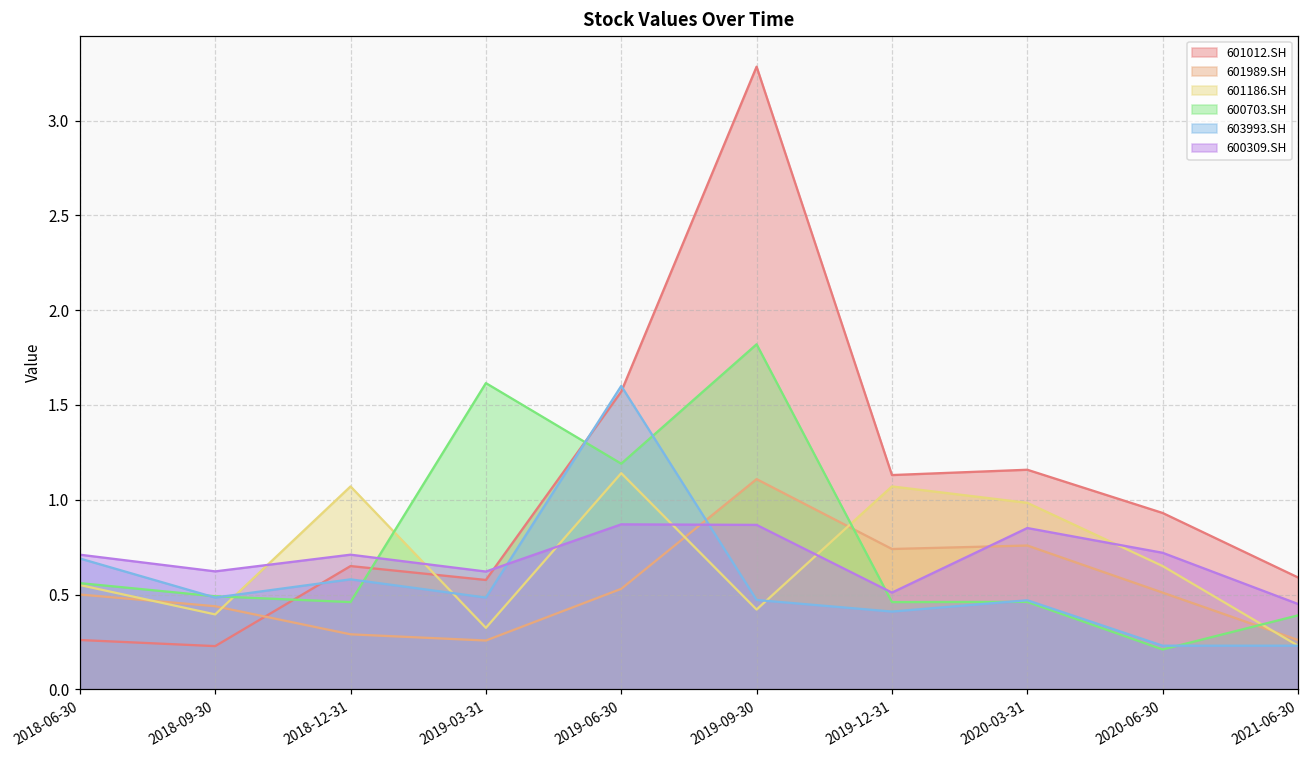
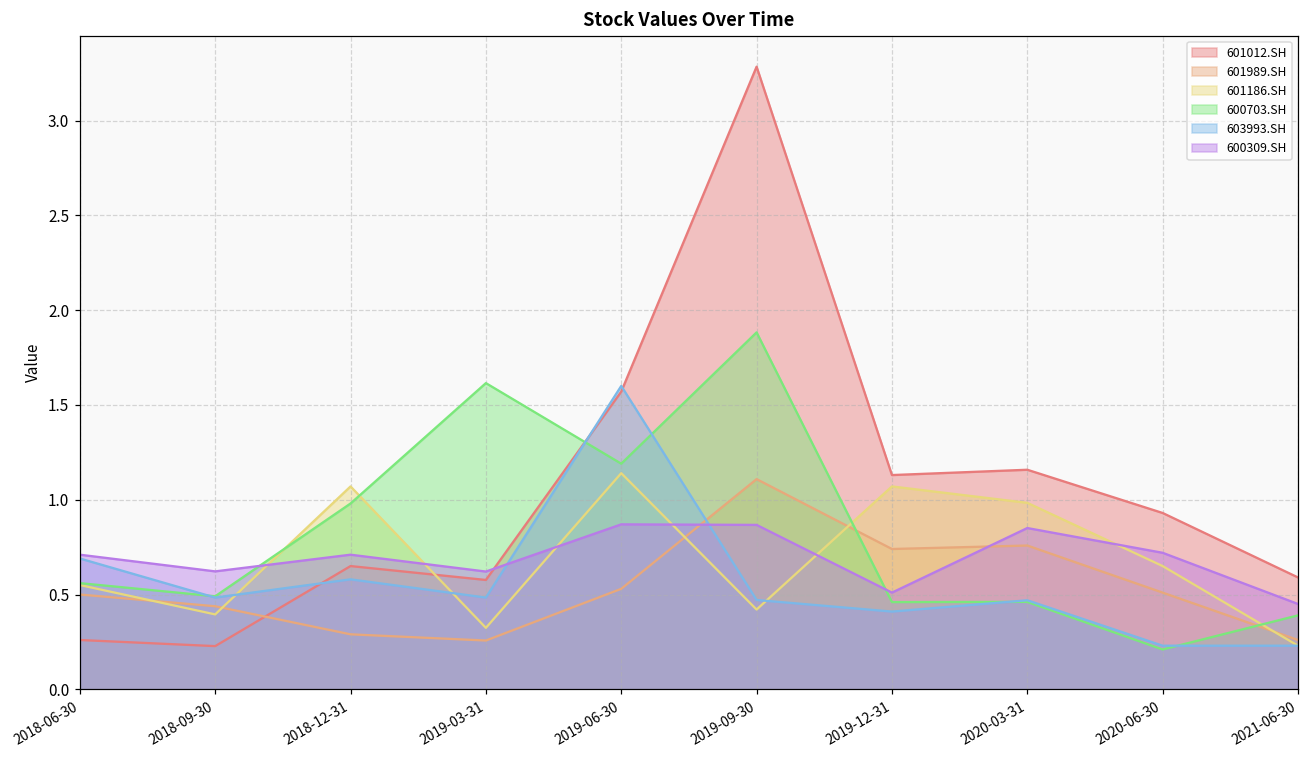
  {
    "600703.SH": {
-     "2018-12-31": 0.46,
+     "2018-12-31": 0.98,
      "2019-03-31": 1.61,
      "2019-06-30": 1.19,
-     "2019-09-30": 1.82,
+     "2019-09-30": 1.88,
      "2019-12-31": 0.46,
      "2020-06-30": 0.21,
      "2021-06-30": 0.39
    }
  }
